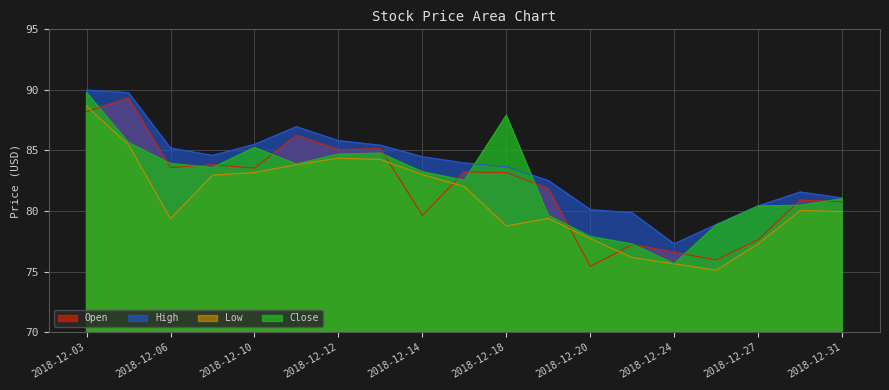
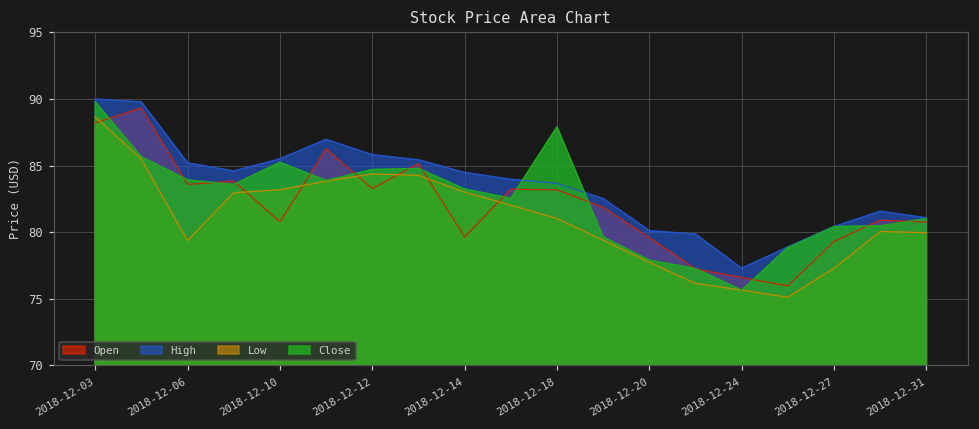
  {
    "Open": {
      "2018-12-03": 88.2,
      "2018-12-06": 83.6,
-     "2018-12-10": 83.6,
-     "2018-12-12": 85.1,
+     "2018-12-10": 80.8,
+     "2018-12-12": 83.3,
      "2018-12-14": 79.6,
      "2018-12-18": 83.2,
-     "2018-12-20": 75.4,
+     "2018-12-20": 79.6,
      "2018-12-24": 76.6,
-     "2018-12-27": 77.7,
+     "2018-12-27": 79.3,
      "2018-12-31": 80.8
    },
    "High": {
      "2018-12-06": 85.2,
      "2018-12-10": 85.5,
      "2018-12-12": 85.8,
      "2018-12-14": 84.5,
      "2018-12-18": 83.7,
      "2018-12-20": 80.1,
      "2018-12-24": 77.3
    },
    "Low": {
      "2018-12-03": 88.7,
      "2018-12-06": 79.4,
      "2018-12-10": 83.2,
      "2018-12-12": 84.4,
      "2018-12-14": 83.0,
-     "2018-12-18": 78.8,
+     "2018-12-18": 81.0,
      "2018-12-27": 77.3,
      "2018-12-31": 80.0
    },
    "Close": {
      "2018-12-06": 83.9,
      "2018-12-10": 85.2,
      "2018-12-12": 84.7,
      "2018-12-14": 83.2,
      "2018-12-18": 87.9
    }
  }
